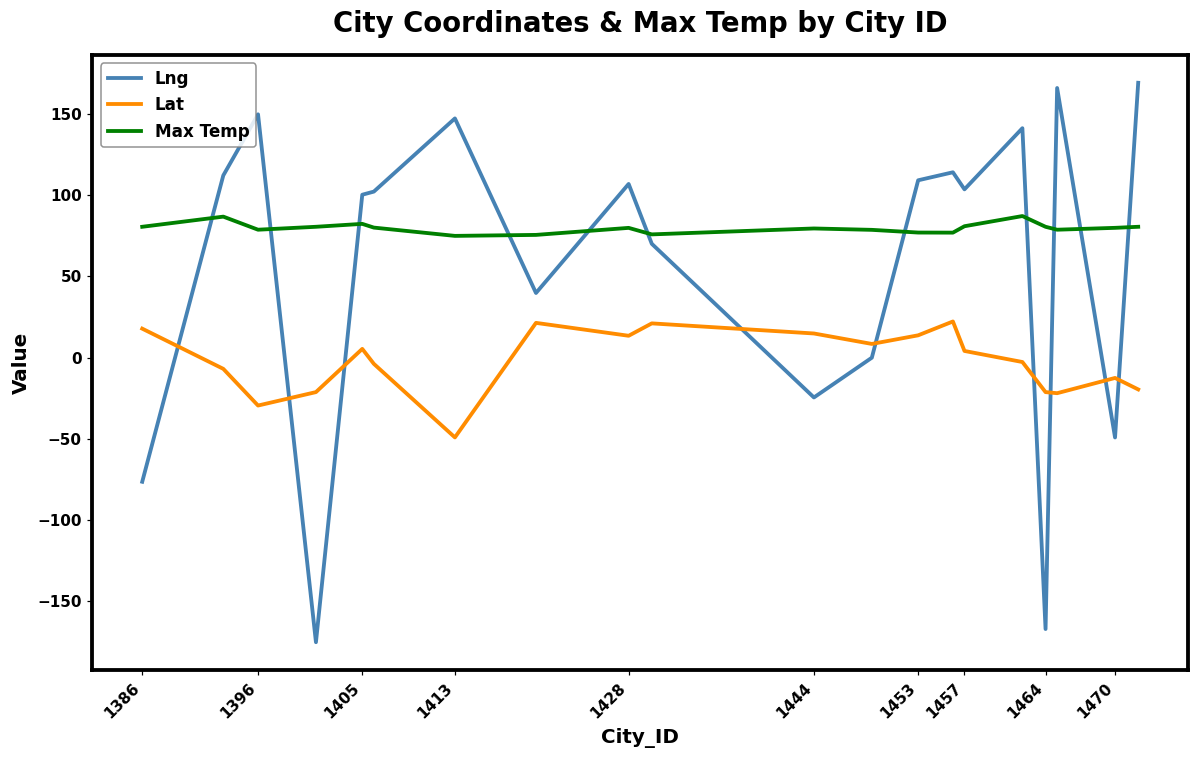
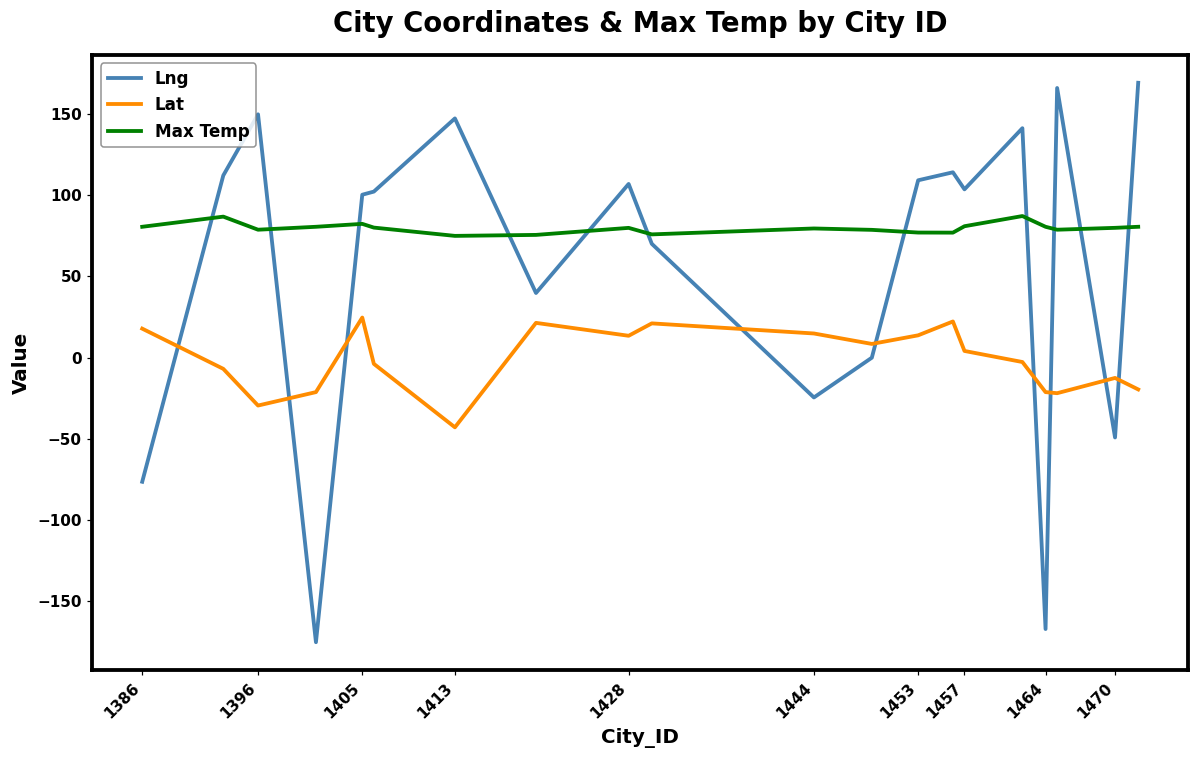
  {
    "Lng": {
      "1386": -76,
      "1396": 150,
      "1405": 100,
      "1413": 147,
      "1428": 107,
      "1444": -25,
      "1453": 109,
      "1457": 104,
      "1464": -167,
      "1470": -49
    },
    "Lat": {
      "1386": 18,
      "1396": -29,
-     "1405": 5,
-     "1413": -49,
+     "1405": 25,
+     "1413": -43,
      "1428": 13,
      "1444": 15,
      "1453": 14,
      "1457": 4,
      "1464": -21,
      "1470": -12
    },
    "Max Temp": {
      "1386": 81,
      "1396": 79,
      "1405": 82,
      "1413": 75,
      "1428": 80,
      "1444": 80,
      "1453": 77,
      "1457": 81,
      "1464": 81,
      "1470": 80
    }
  }
